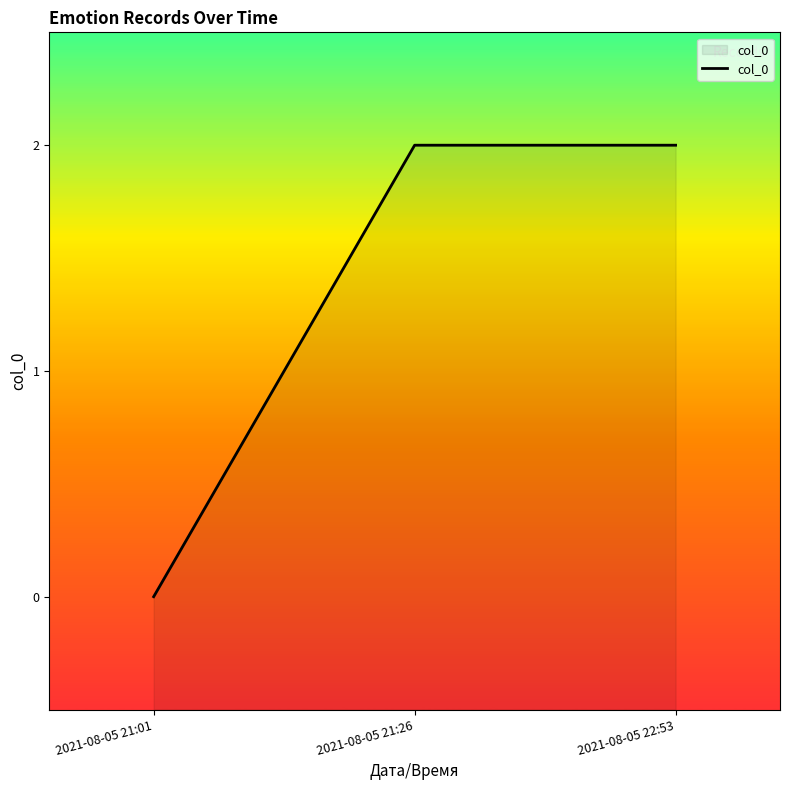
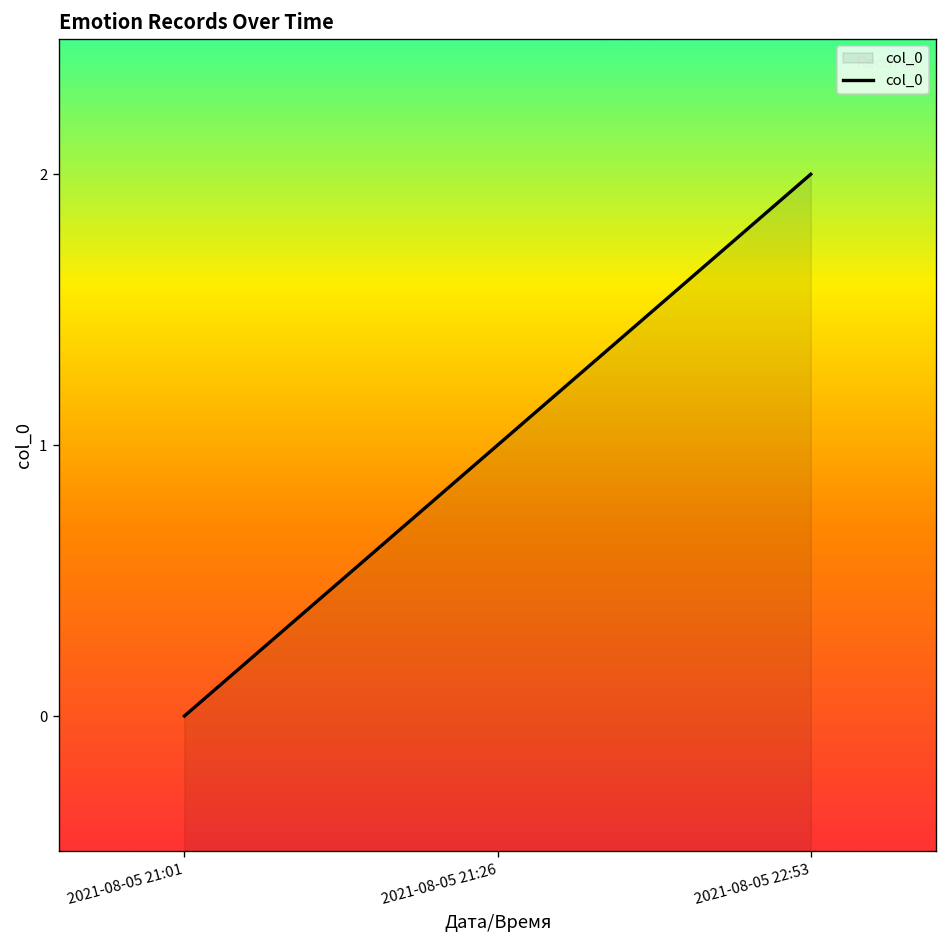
  {
    "2021-08-05 21:01": 0,
-   "2021-08-05 21:26": 2,
+   "2021-08-05 21:26": 1,
    "2021-08-05 22:53": 2
  }
